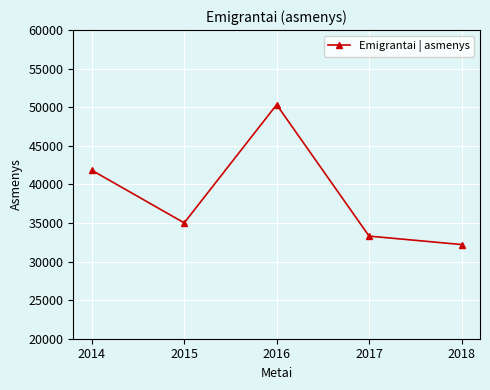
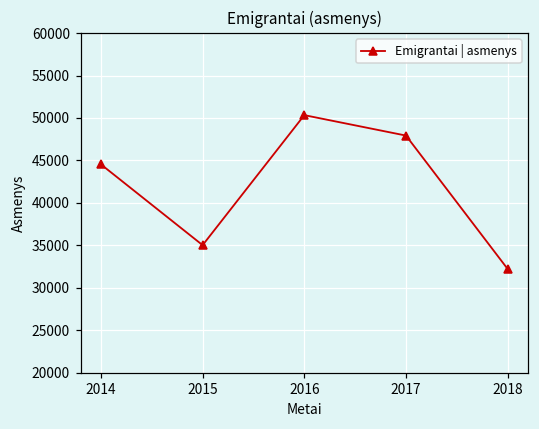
  {
-   "2014": 42000,
+   "2014": 45000,
    "2015": 35000,
    "2016": 50000,
-   "2017": 33000,
+   "2017": 48000,
    "2018": 32000
  }
